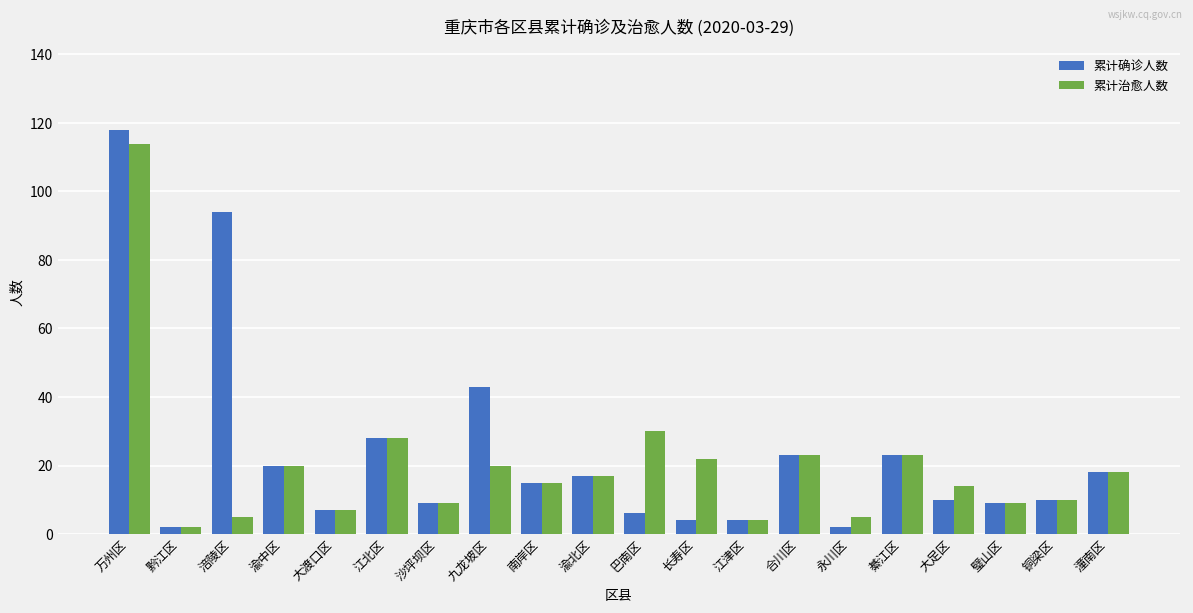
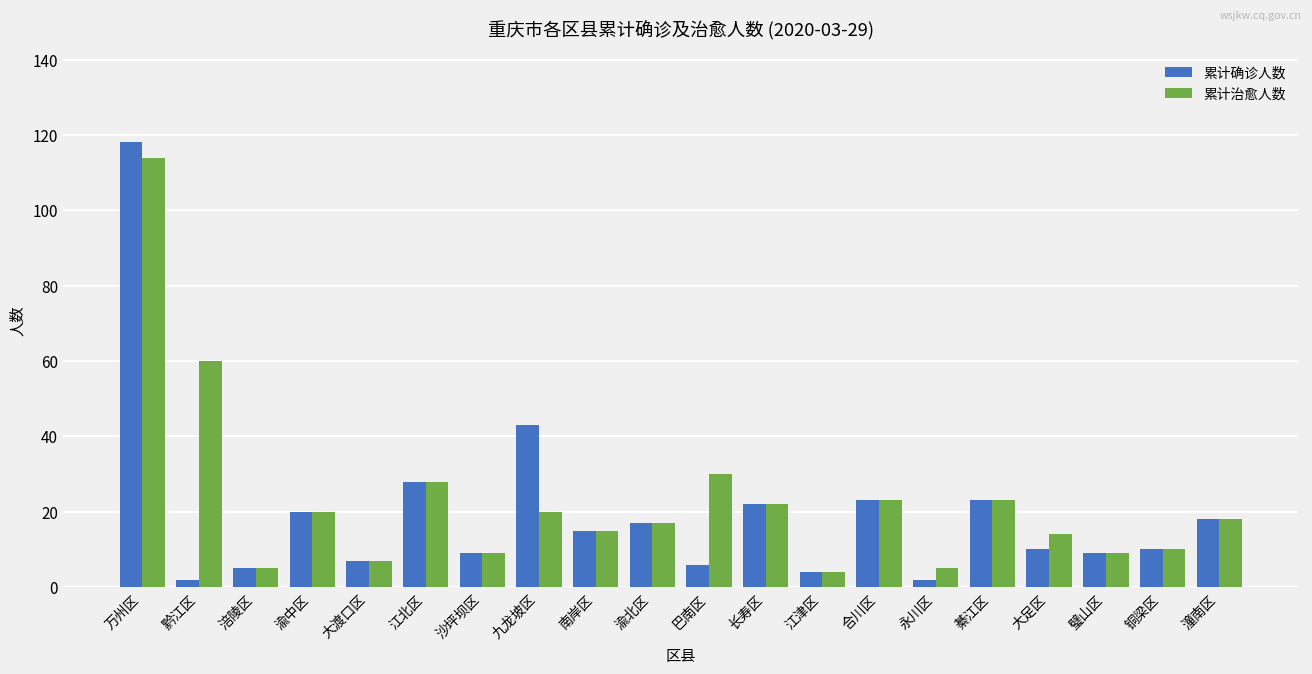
  {
    "累计确诊人数": {
      "万州区": 118,
      "黔江区": 2,
-     "涪陵区": 94,
+     "涪陵区": 5,
      "渝中区": 20,
      "大渡口区": 7,
      "江北区": 28,
      "沙坪坝区": 9,
      "九龙坡区": 43,
      "南岸区": 15,
      "渝北区": 17,
      "巴南区": 6,
-     "长寿区": 4,
+     "长寿区": 22,
      "江津区": 4,
      "合川区": 23,
      "永川区": 2,
      "綦江区": 23,
      "大足区": 10,
      "璧山区": 9,
      "铜梁区": 10,
      "潼南区": 18
    },
    "累计治愈人数": {
      "万州区": 114,
-     "黔江区": 2,
+     "黔江区": 60,
      "涪陵区": 5,
      "渝中区": 20,
      "大渡口区": 7,
      "江北区": 28,
      "沙坪坝区": 9,
      "九龙坡区": 20,
      "南岸区": 15,
      "渝北区": 17,
      "巴南区": 30,
      "长寿区": 22,
      "江津区": 4,
      "合川区": 23,
      "永川区": 5,
      "綦江区": 23,
      "大足区": 14,
      "璧山区": 9,
      "铜梁区": 10,
      "潼南区": 18
    }
  }
